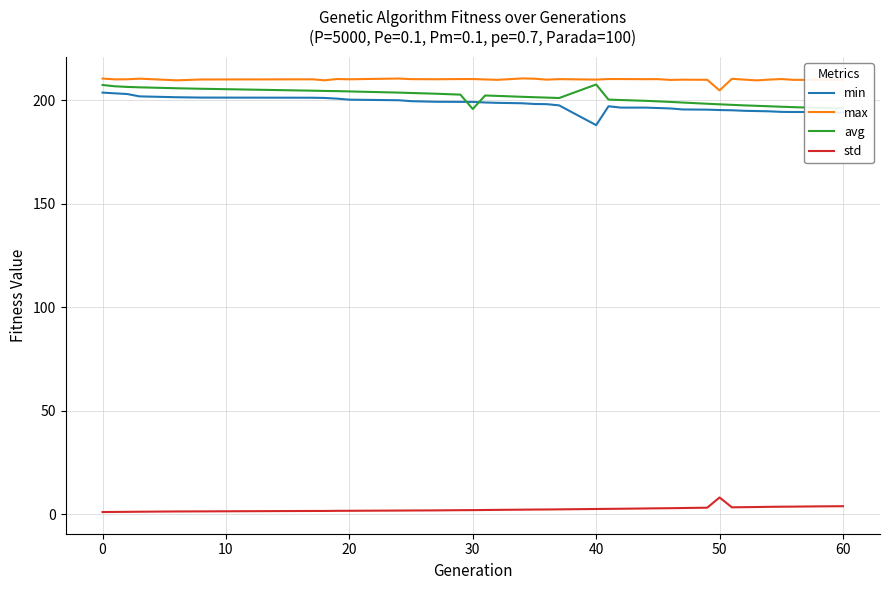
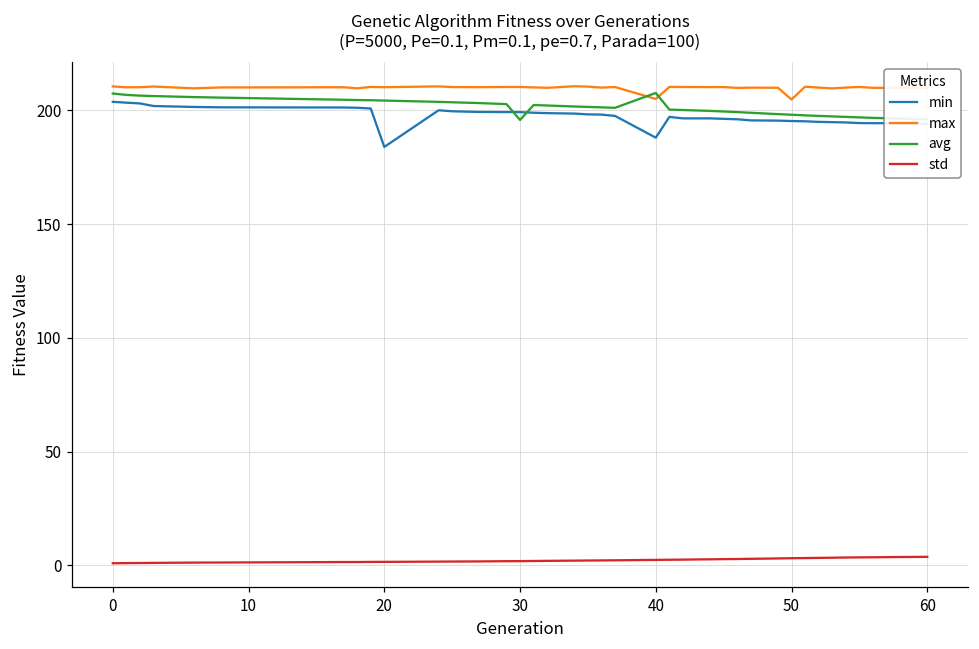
  {
    "min": {
      "0": 204,
-     "20": 200,
+     "20": 184,
      "30": 199,
      "40": 188,
      "50": 195
    },
    "max": {
      "0": 210,
      "20": 210,
      "30": 210,
-     "40": 210,
+     "40": 205,
      "50": 205
    },
    "avg": {
      "0": 207,
      "20": 204,
      "30": 196,
      "40": 208,
      "50": 198
    },
    "std": {
      "0": 1,
      "20": 2,
      "30": 2,
      "40": 2,
-     "50": 8,
+     "50": 3,
      "60": 4
    }
  }
